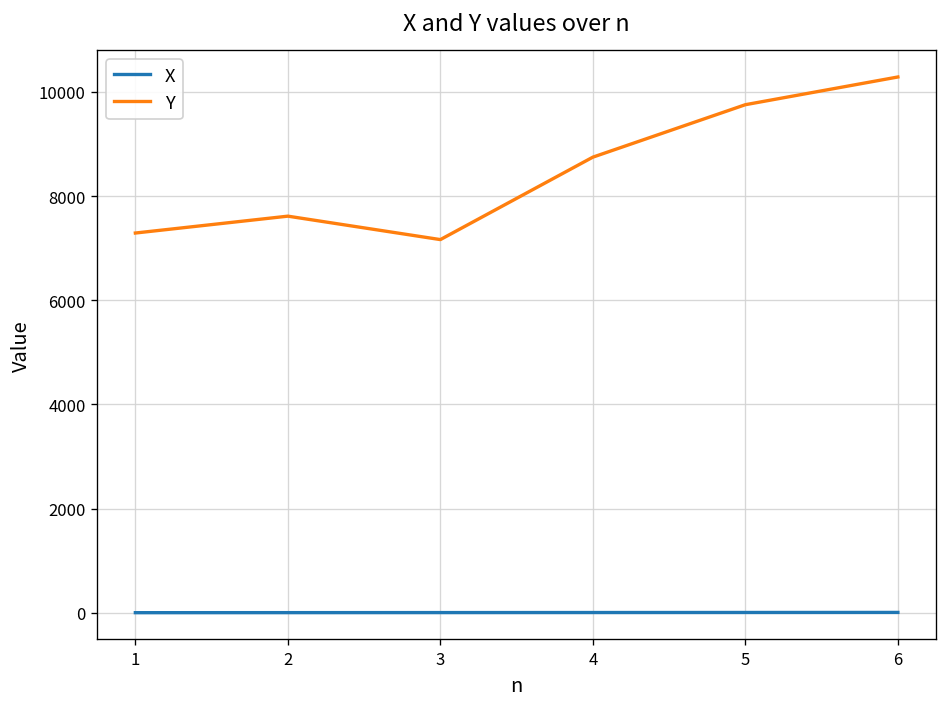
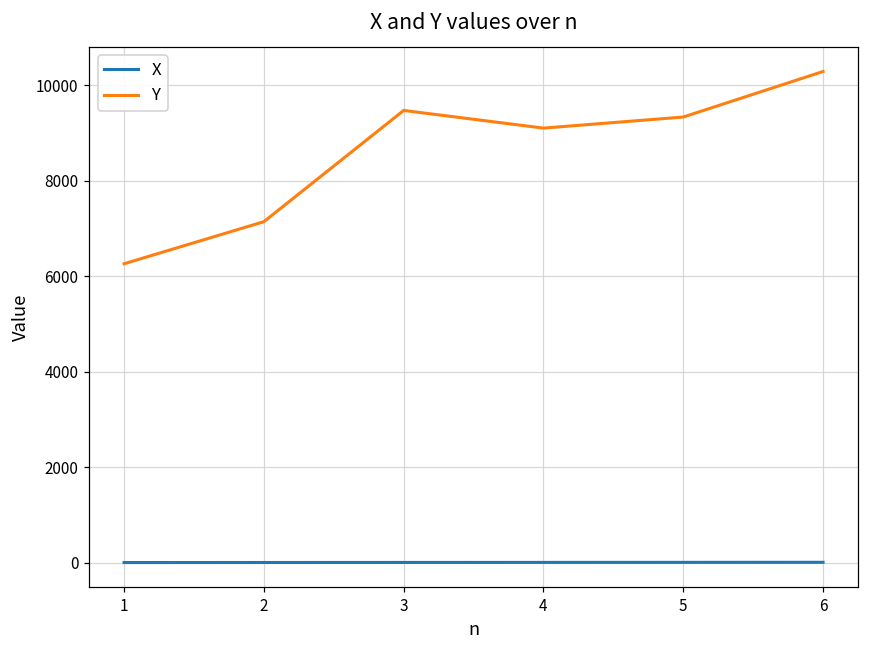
  {
    "X": {
      "1": 0,
      "2": 0,
      "3": 0,
      "4": 0,
      "5": 0,
      "6": 0
    },
    "Y": {
-     "1": 7300,
-     "2": 7600,
-     "3": 7200,
-     "4": 8700,
-     "5": 9800,
+     "1": 6300,
+     "2": 7100,
+     "3": 9500,
+     "4": 9100,
+     "5": 9300,
      "6": 10300
    }
  }
